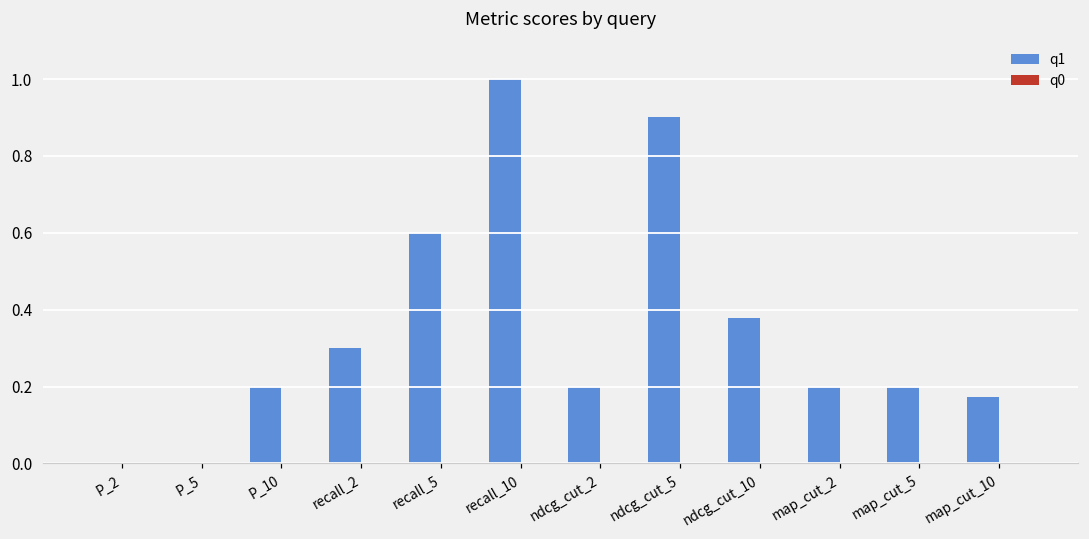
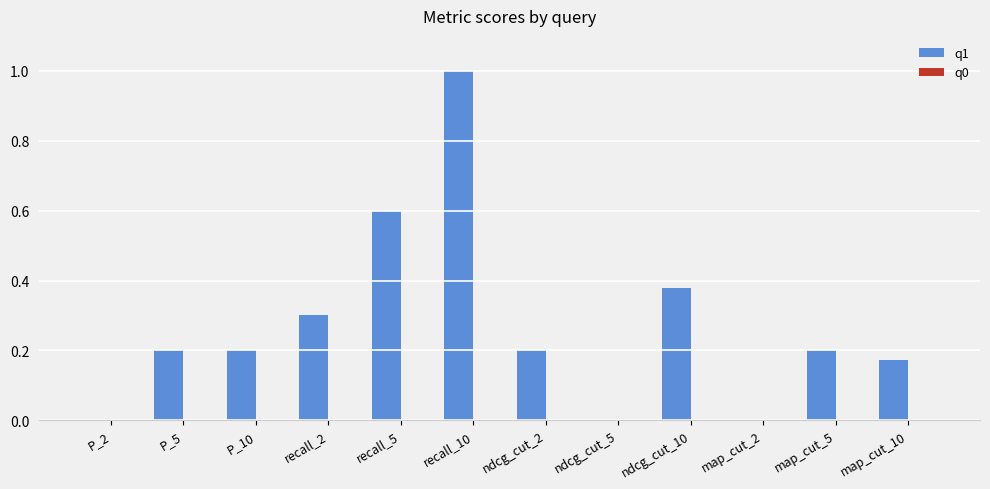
  {
    "q1": {
      "P_2": 0.0,
-     "P_5": 0.0,
+     "P_5": 0.2,
      "P_10": 0.2,
      "recall_2": 0.3,
      "recall_5": 0.6,
      "recall_10": 1.0,
      "ndcg_cut_2": 0.2,
-     "ndcg_cut_5": 0.9,
+     "ndcg_cut_5": 0.0,
      "ndcg_cut_10": 0.38,
-     "map_cut_2": 0.2,
+     "map_cut_2": 0.0,
      "map_cut_5": 0.2,
      "map_cut_10": 0.17
    },
    "q0": {
      "P_2": 0.0,
      "P_5": 0.0,
      "P_10": 0.0,
      "recall_2": 0.0,
      "recall_5": 0.0,
      "recall_10": 0.0,
      "ndcg_cut_2": 0.0,
      "ndcg_cut_5": 0.0,
      "ndcg_cut_10": 0.0,
      "map_cut_2": 0.0,
      "map_cut_5": 0.0,
      "map_cut_10": 0.0
    }
  }
